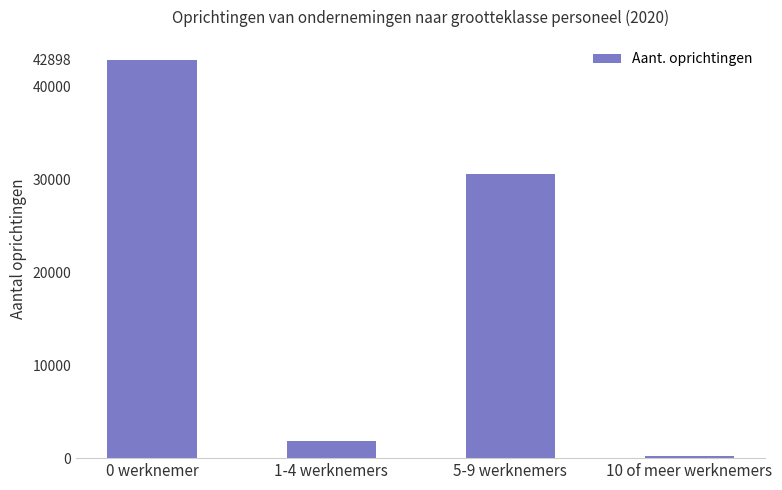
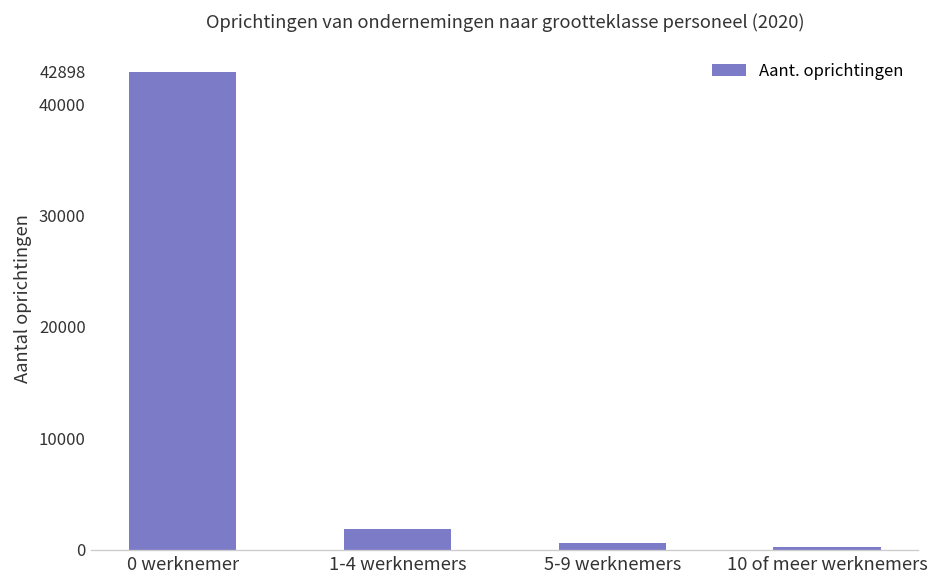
  {
    "0 werknemer": 43000,
    "1-4 werknemers": 2000,
-   "5-9 werknemers": 31000
+   "5-9 werknemers": 1000
  }
